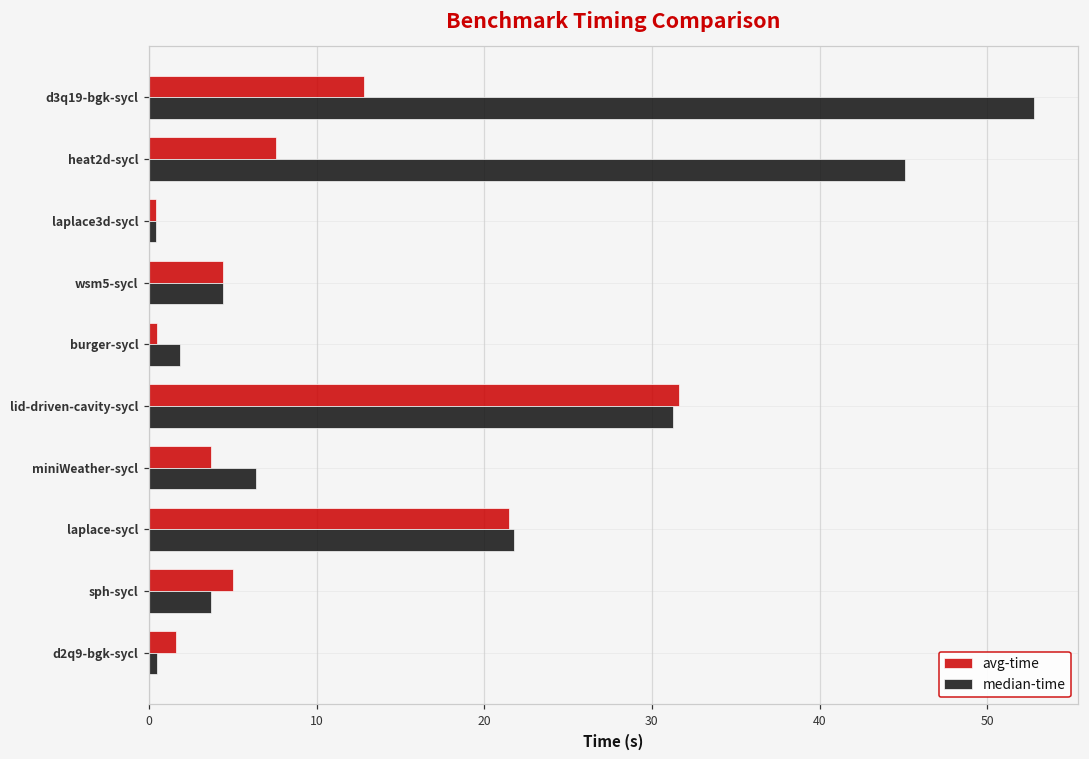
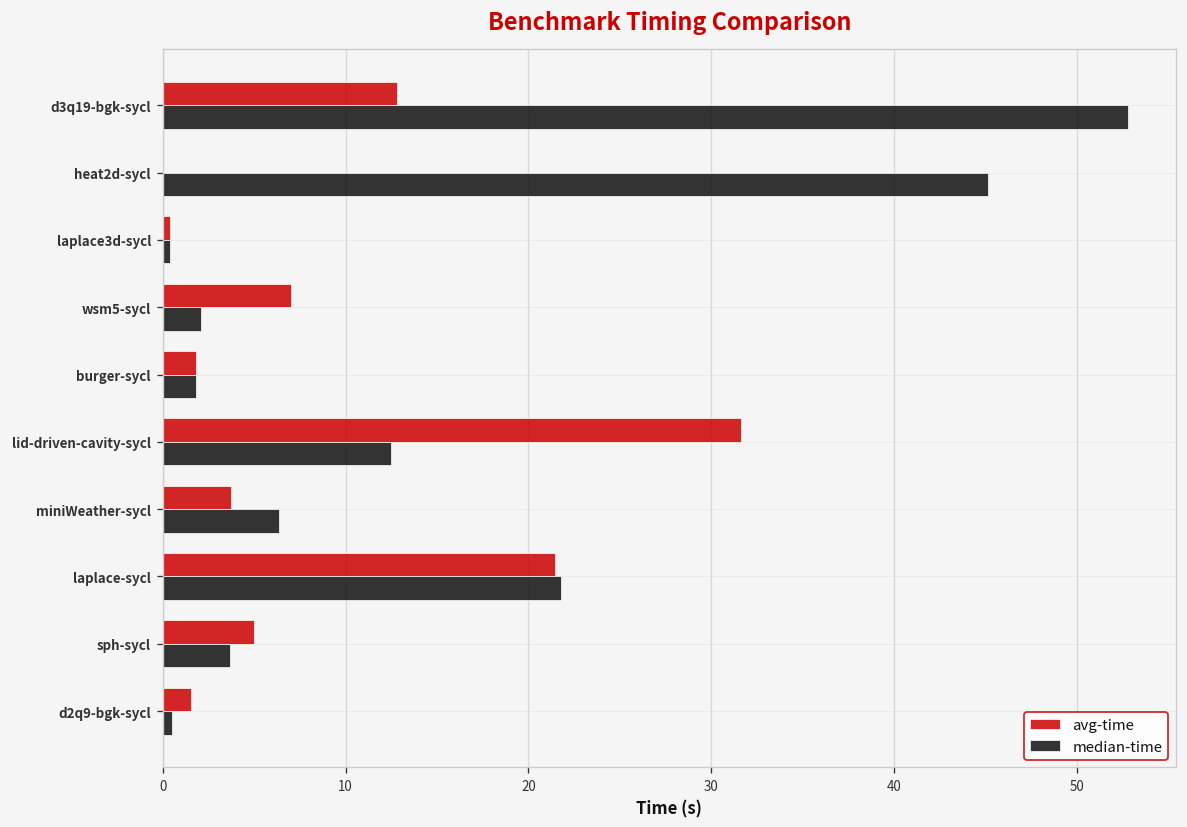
  {
    "avg-time": {
      "d3q19-bgk-sycl": 12.8,
-     "heat2d-sycl": 7.5,
+     "heat2d-sycl": 0.0,
      "laplace3d-sycl": 0.4,
-     "wsm5-sycl": 4.4,
-     "burger-sycl": 0.5,
+     "wsm5-sycl": 7.0,
+     "burger-sycl": 1.8,
      "lid-driven-cavity-sycl": 31.6,
      "miniWeather-sycl": 3.7,
      "laplace-sycl": 21.4,
      "sph-sycl": 5.0,
      "d2q9-bgk-sycl": 1.6
    },
    "median-time": {
      "d3q19-bgk-sycl": 52.8,
      "heat2d-sycl": 45.1,
      "laplace3d-sycl": 0.4,
-     "wsm5-sycl": 4.4,
+     "wsm5-sycl": 2.1,
      "burger-sycl": 1.8,
-     "lid-driven-cavity-sycl": 31.2,
+     "lid-driven-cavity-sycl": 12.5,
      "miniWeather-sycl": 6.4,
      "laplace-sycl": 21.8,
      "sph-sycl": 3.7,
      "d2q9-bgk-sycl": 0.5
    }
  }
